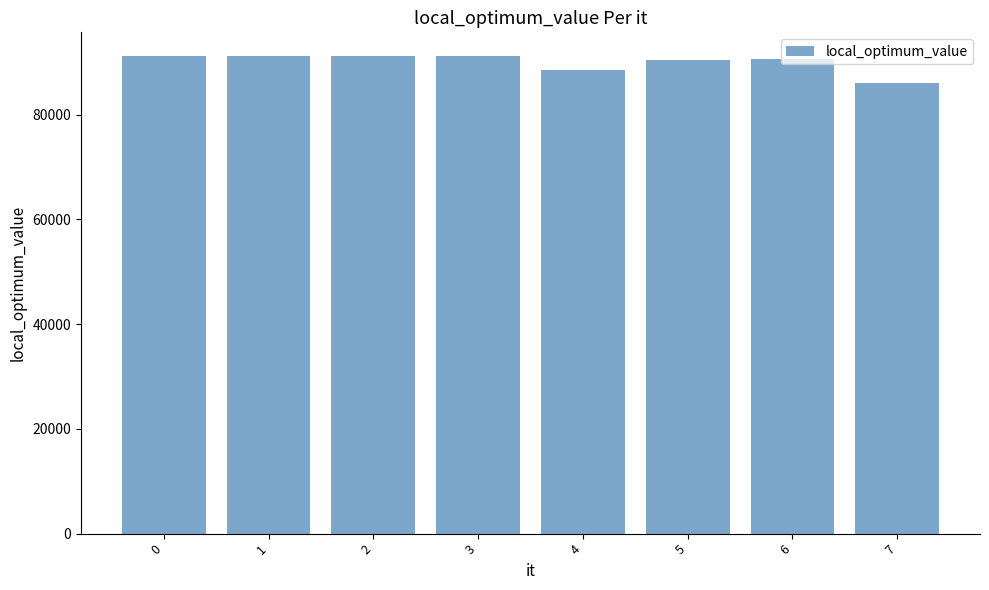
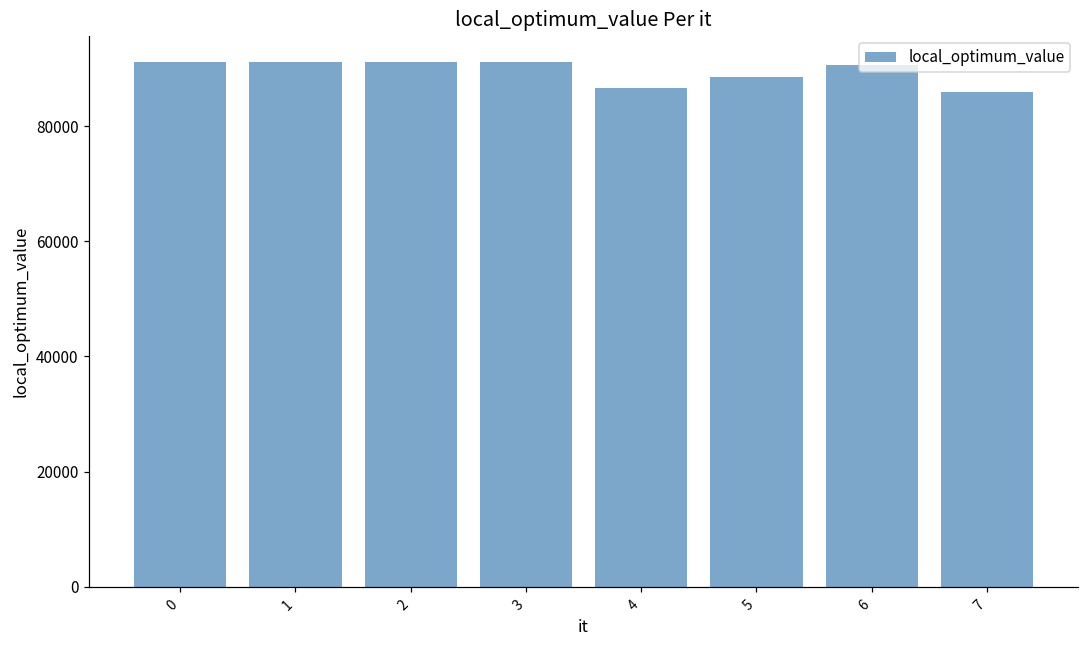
  {
    "0": 91000,
    "1": 91000,
    "2": 91000,
    "3": 91000,
-   "4": 88000,
-   "5": 91000,
+   "4": 87000,
+   "5": 88000,
    "7": 86000
  }
